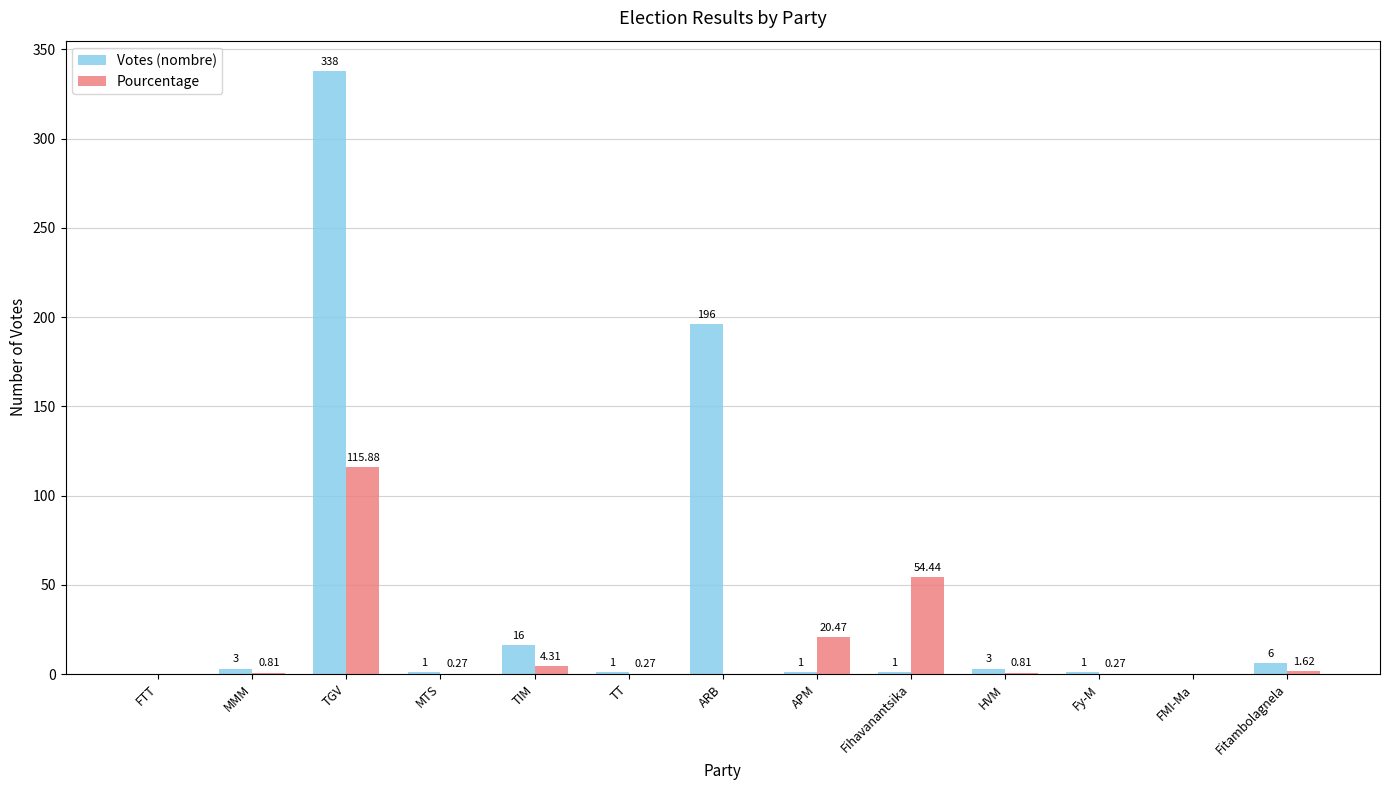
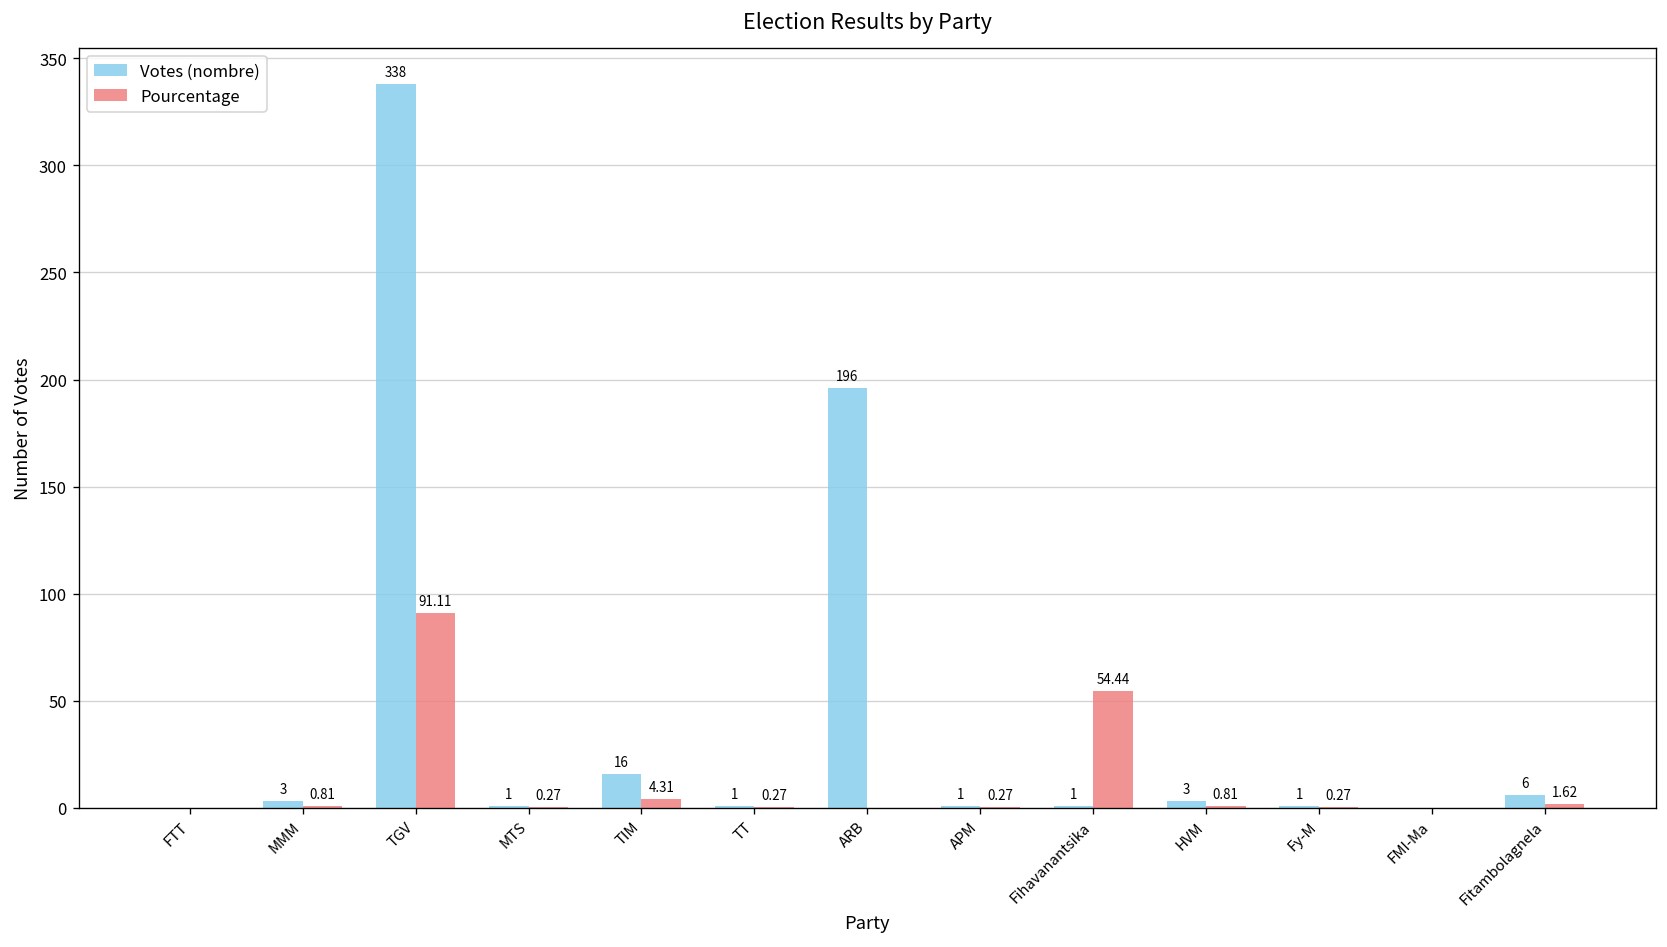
  {
    "Votes (nombre)": {
      "MMM": 3,
      "TGV": 338,
      "MTS": 1,
      "TIM": 16,
      "TT": 1,
      "ARB": 196,
      "APM": 1,
      "Fihavanantsika": 1,
      "HVM": 3,
      "Fy-M": 1,
      "Fitambolagnela": 6
    },
    "Pourcentage": {
      "MMM": 0.81,
-     "TGV": 115.88,
+     "TGV": 91.11,
      "MTS": 0.27,
      "TIM": 4.31,
      "TT": 0.27,
-     "APM": 20.47,
+     "APM": 0.27,
      "Fihavanantsika": 54.44,
      "HVM": 0.81,
      "Fy-M": 0.27,
      "Fitambolagnela": 1.62
    }
  }
